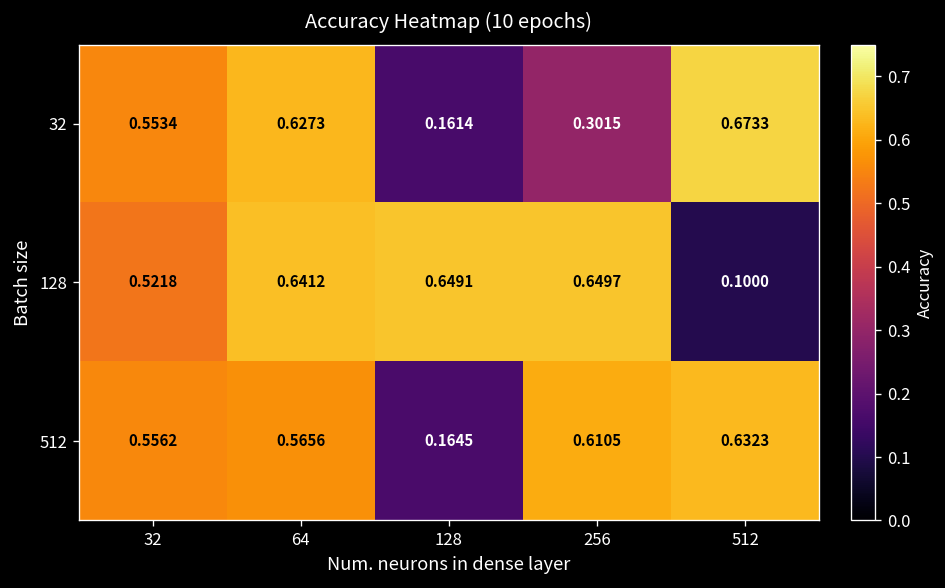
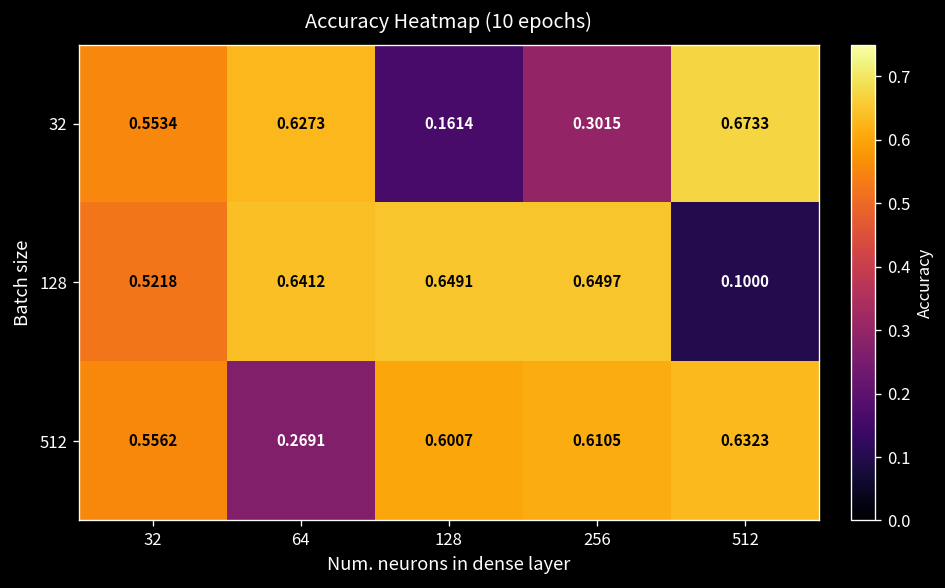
  {
    "32": {
      "32": 0.5534,
      "64": 0.6273,
      "128": 0.1614,
      "256": 0.3015,
      "512": 0.6733
    },
    "128": {
      "32": 0.5218,
      "64": 0.6412,
      "128": 0.6491,
      "256": 0.6497,
      "512": 0.1000
    },
    "512": {
      "32": 0.5562,
-     "64": 0.5656,
-     "128": 0.1645,
+     "64": 0.2691,
+     "128": 0.6007,
      "256": 0.6105,
      "512": 0.6323
    }
  }
